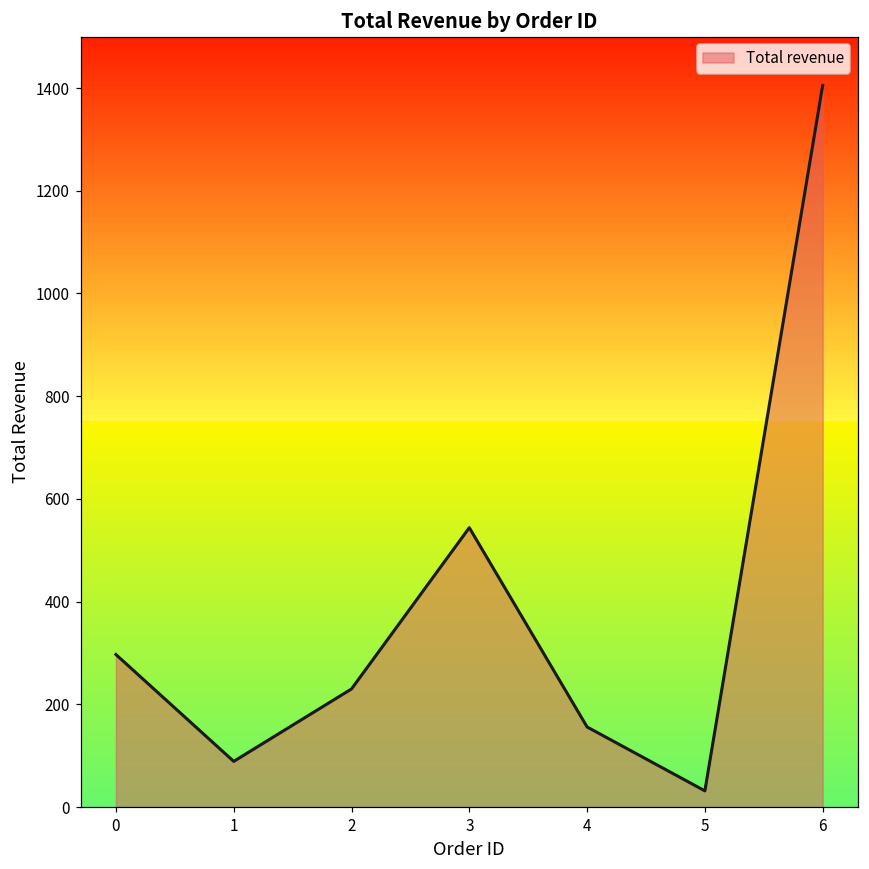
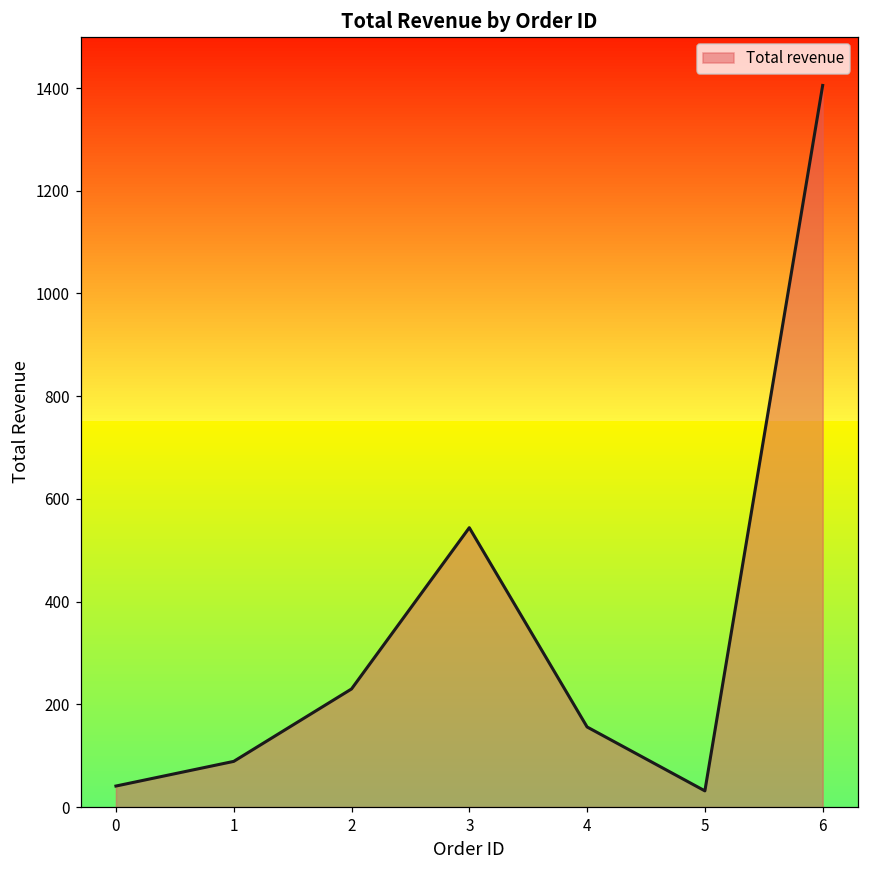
  {
-   "0": 300,
+   "0": 40,
    "1": 90,
    "2": 230,
    "3": 540,
    "4": 160,
    "5": 30,
    "6": 1410
  }
